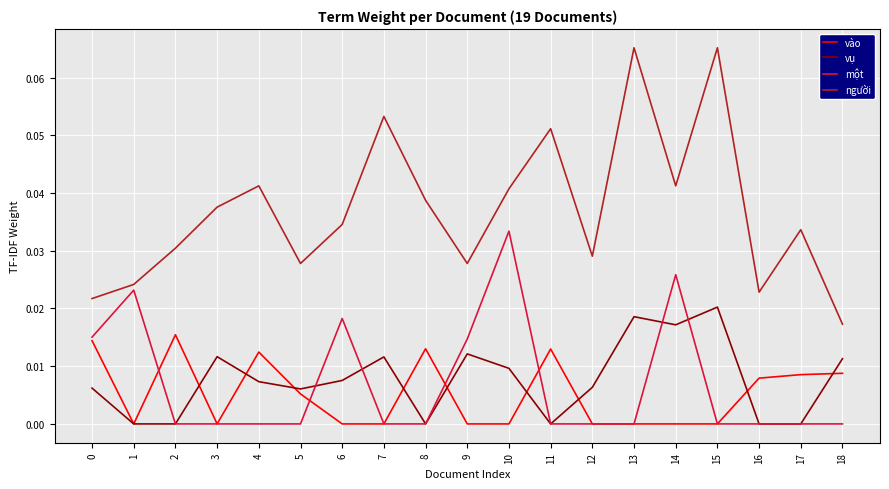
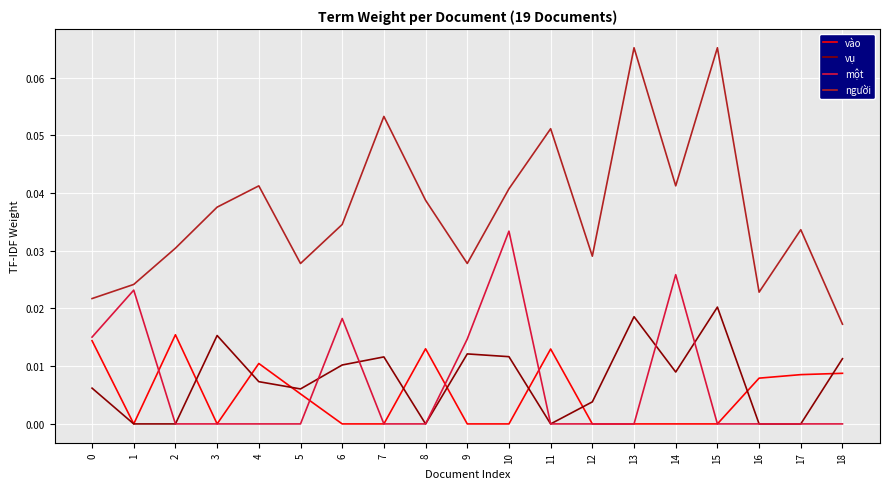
  {
    "vào": {
      "0": 0.014,
      "2": 0.015,
-     "4": 0.012,
+     "4": 0.010,
      "5": 0.005,
      "6": 0.000,
      "8": 0.013,
      "9": 0.000,
      "10": 0.000,
      "11": 0.013,
      "14": 0.000,
      "16": 0.008,
      "17": 0.009,
      "18": 0.009
    },
    "vụ": {
      "0": 0.006,
-     "3": 0.012,
+     "3": 0.015,
      "4": 0.007,
      "5": 0.006,
-     "6": 0.008,
+     "6": 0.010,
      "7": 0.012,
      "9": 0.012,
-     "10": 0.010,
-     "12": 0.006,
+     "10": 0.012,
+     "12": 0.004,
      "13": 0.019,
-     "14": 0.017,
+     "14": 0.009,
      "15": 0.020,
      "18": 0.011
    }
  }
